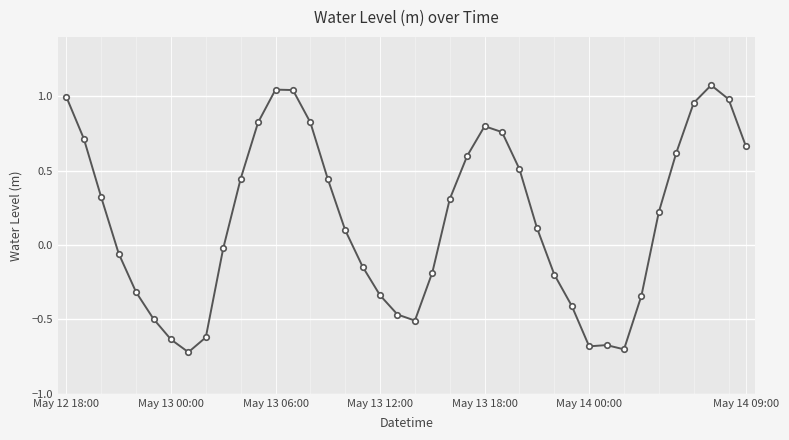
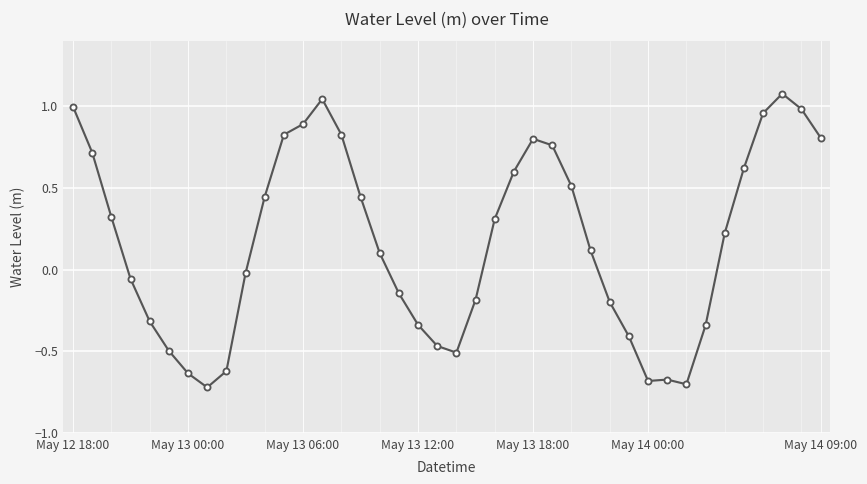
  {
    "May 12 18:00": 1.00,
    "May 13 00:00": -0.63,
-   "May 13 06:00": 1.05,
+   "May 13 06:00": 0.89,
    "May 13 12:00": -0.34,
    "May 13 18:00": 0.80,
    "May 14 00:00": -0.68,
-   "May 14 09:00": 0.66
+   "May 14 09:00": 0.81
  }
